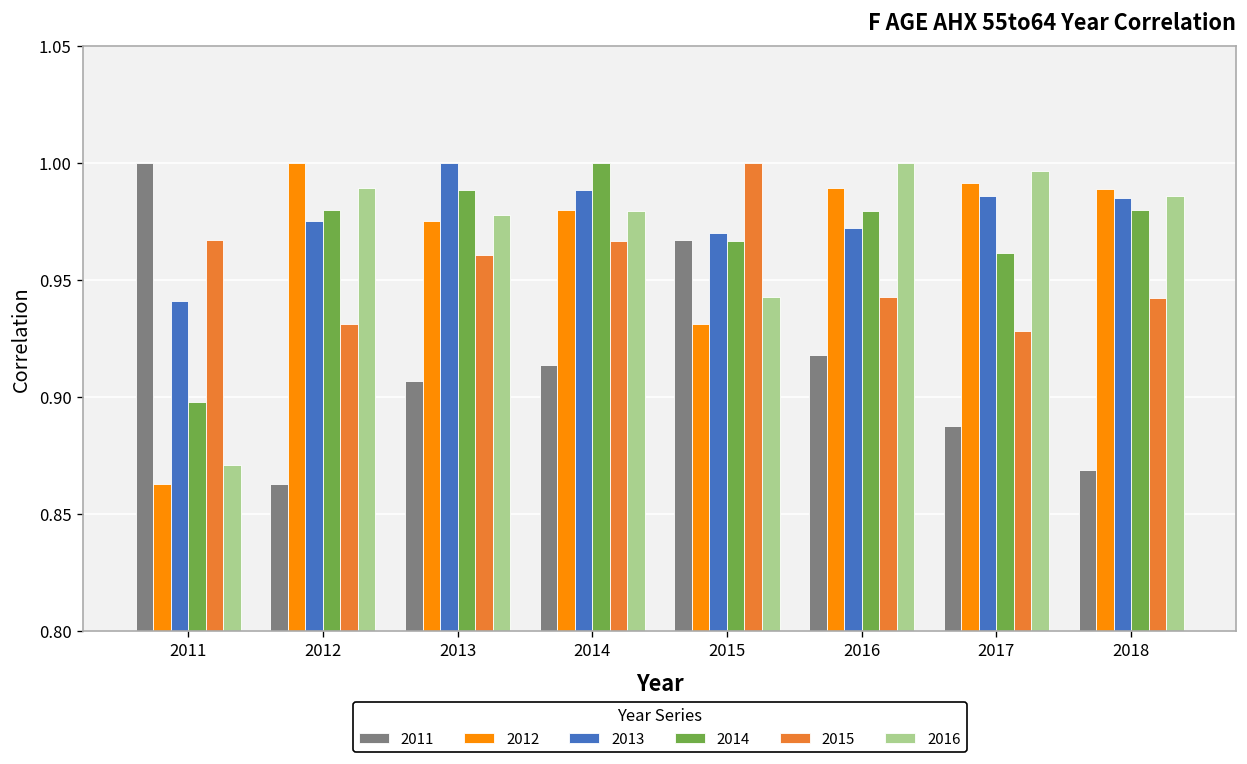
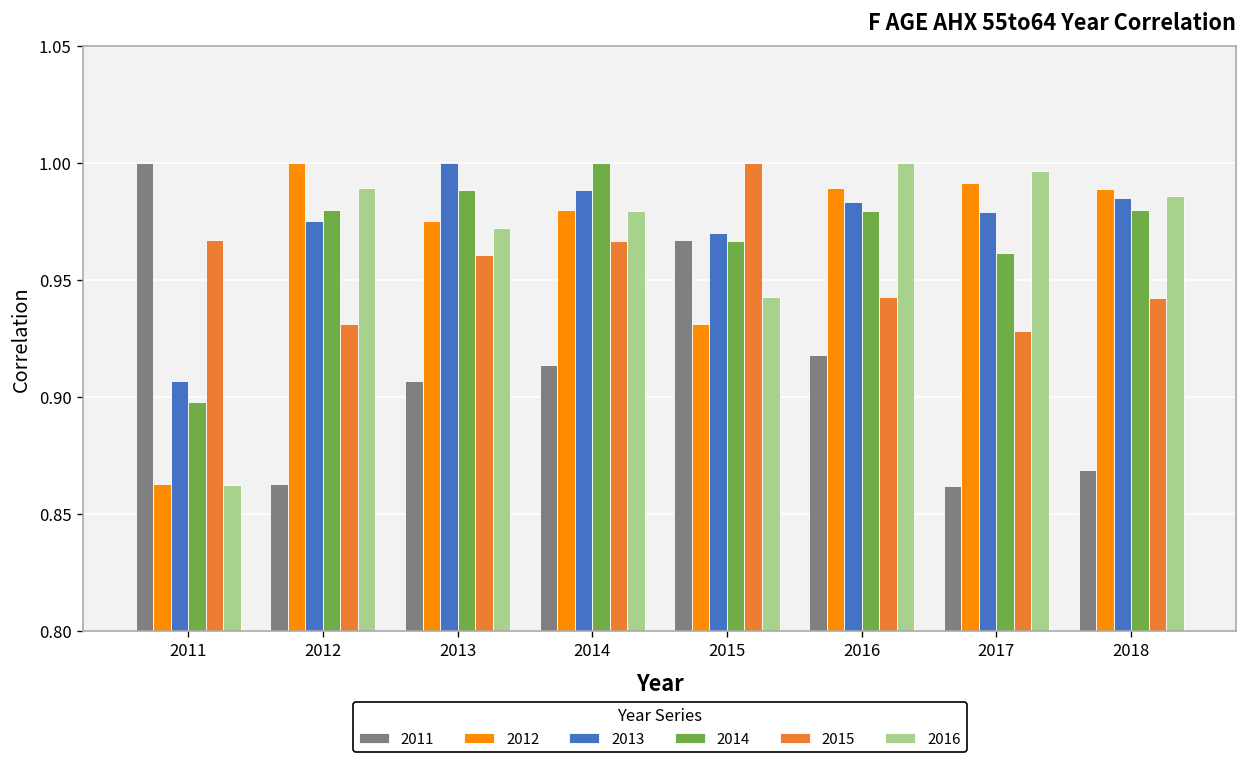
  {
    "2011": {
      "2011": 1.000,
      "2012": 0.863,
      "2013": 0.907,
      "2014": 0.914,
      "2015": 0.967,
      "2016": 0.918,
-     "2017": 0.888,
+     "2017": 0.862,
      "2018": 0.869
    },
    "2013": {
-     "2011": 0.941,
+     "2011": 0.907,
      "2012": 0.975,
      "2013": 1.000,
      "2014": 0.989,
      "2015": 0.970,
-     "2016": 0.972,
-     "2017": 0.986,
+     "2016": 0.984,
+     "2017": 0.979,
      "2018": 0.985
    },
    "2014": {
      "2011": 0.898,
      "2012": 0.980,
      "2013": 0.989,
      "2014": 1.000,
      "2015": 0.967,
      "2016": 0.979,
      "2017": 0.961,
      "2018": 0.980
    },
    "2016": {
-     "2011": 0.871,
+     "2011": 0.862,
      "2012": 0.989,
-     "2013": 0.978,
+     "2013": 0.972,
      "2014": 0.979,
      "2015": 0.943,
      "2016": 1.000,
      "2017": 0.997,
      "2018": 0.986
    }
  }
